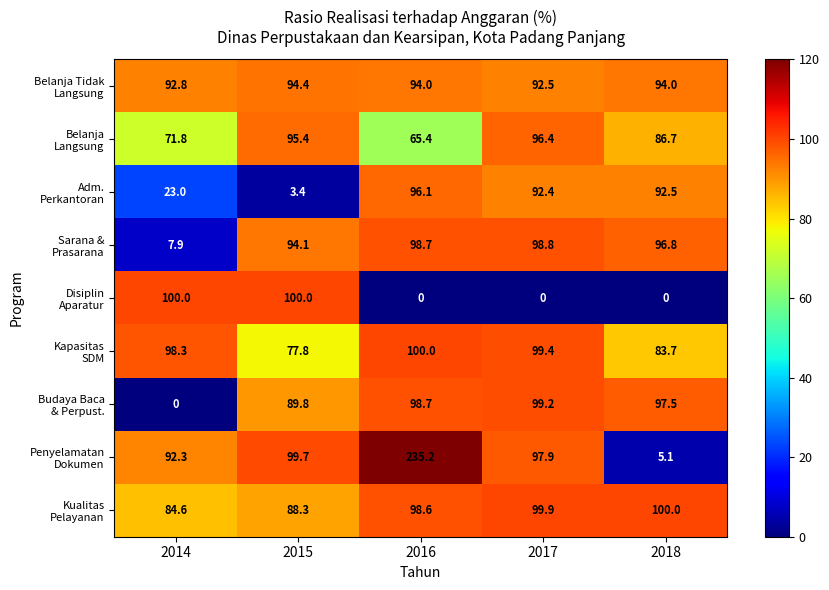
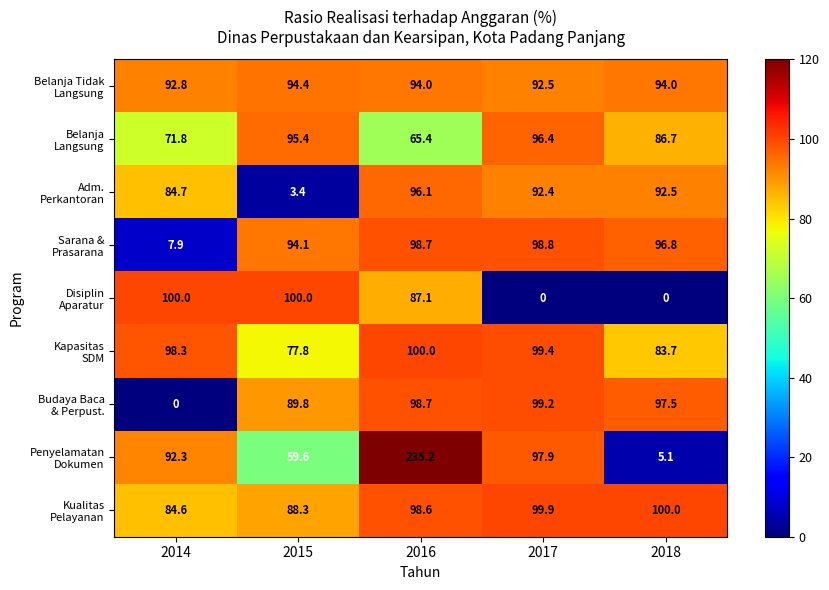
  {
    "Belanja Tidak Langsung": {
      "2014": 92.8,
      "2015": 94.4,
      "2016": 94.0,
      "2017": 92.5,
      "2018": 94.0
    },
    "Belanja Langsung": {
      "2014": 71.8,
      "2015": 95.4,
      "2016": 65.4,
      "2017": 96.4,
      "2018": 86.7
    },
    "Adm. Perkantoran": {
-     "2014": 23.0,
+     "2014": 84.7,
      "2015": 3.4,
      "2016": 96.1,
      "2017": 92.4,
      "2018": 92.5
    },
    "Sarana & Prasarana": {
      "2014": 7.9,
      "2015": 94.1,
      "2016": 98.7,
      "2017": 98.8,
      "2018": 96.8
    },
    "Disiplin Aparatur": {
      "2014": 100.0,
      "2015": 100.0,
-     "2016": 0,
+     "2016": 87.1,
      "2017": 0,
      "2018": 0
    },
    "Kapasitas SDM": {
      "2014": 98.3,
      "2015": 77.8,
      "2016": 100.0,
      "2017": 99.4,
      "2018": 83.7
    },
    "Budaya Baca & Perpust.": {
      "2014": 0,
      "2015": 89.8,
      "2016": 98.7,
      "2017": 99.2,
      "2018": 97.5
    },
    "Penyelamatan Dokumen": {
      "2014": 92.3,
-     "2015": 99.7,
+     "2015": 59.6,
      "2016": 235.2,
      "2017": 97.9,
      "2018": 5.1
    },
    "Kualitas Pelayanan": {
      "2014": 84.6,
      "2015": 88.3,
      "2016": 98.6,
      "2017": 99.9,
      "2018": 100.0
    }
  }
